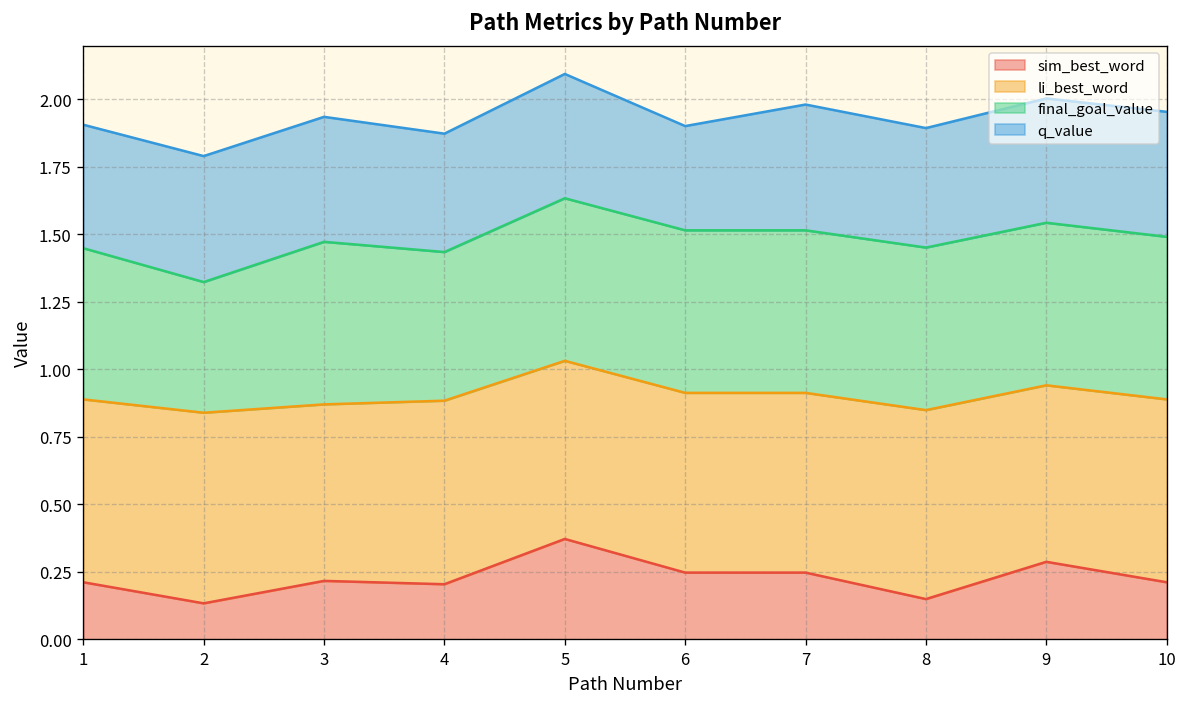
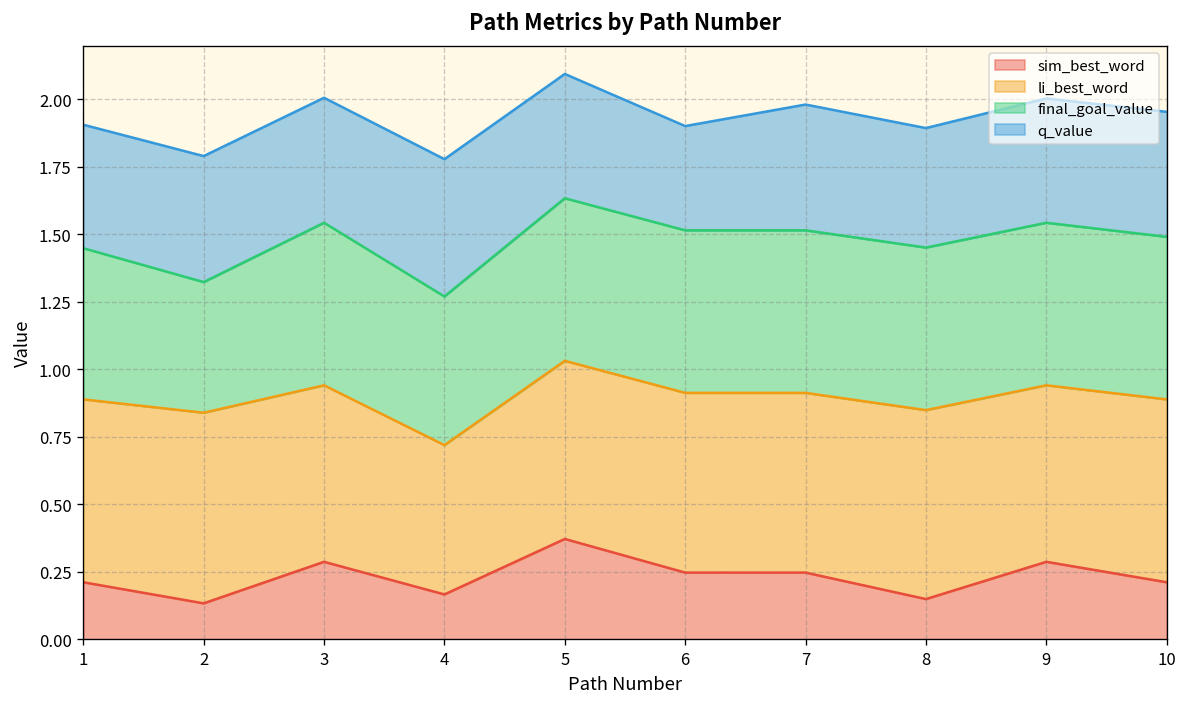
  {
    "sim_best_word": {
      "1": 0.21,
      "2": 0.13,
-     "3": 0.22,
-     "4": 0.20,
+     "3": 0.29,
+     "4": 0.17,
      "5": 0.37,
      "6": 0.25,
      "7": 0.25,
      "8": 0.15,
      "9": 0.29,
      "10": 0.21
    },
    "li_best_word": {
      "1": 0.68,
      "2": 0.71,
      "3": 0.65,
-     "4": 0.68,
+     "4": 0.55,
      "5": 0.66,
      "6": 0.67,
      "7": 0.67,
      "8": 0.70,
      "9": 0.65,
      "10": 0.68
    },
    "final_goal_value": {
      "1": 0.56,
      "2": 0.48,
      "3": 0.60,
      "4": 0.55,
      "5": 0.60,
      "6": 0.60,
      "7": 0.60,
      "8": 0.60,
      "9": 0.60,
      "10": 0.60
    },
    "q_value": {
      "1": 0.46,
      "2": 0.47,
      "3": 0.46,
-     "4": 0.44,
+     "4": 0.51,
      "5": 0.46,
      "6": 0.39,
      "7": 0.47,
      "8": 0.44,
      "10": 0.46
    }
  }
